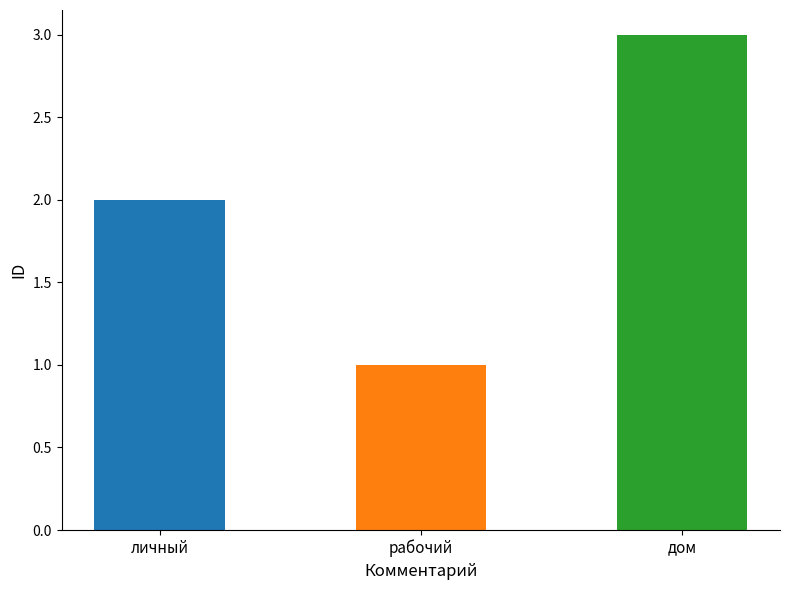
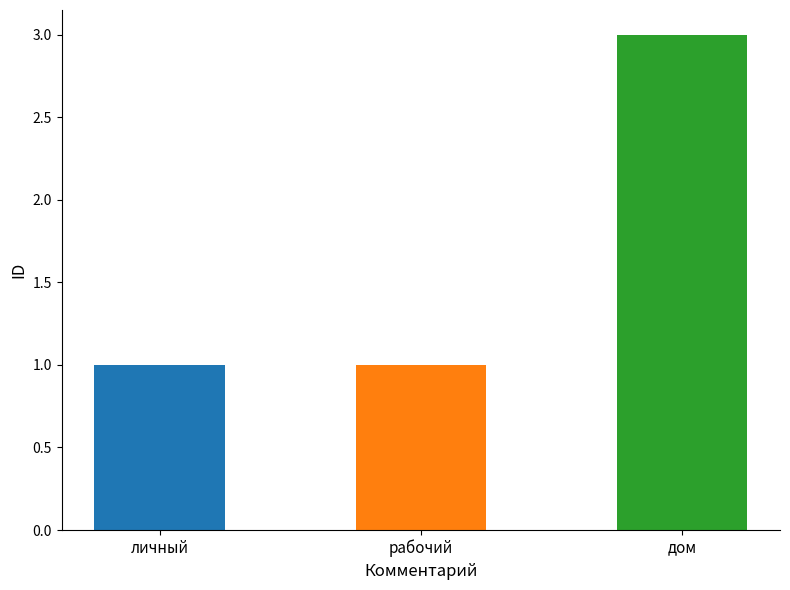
  {
-   "личный": 2,
+   "личный": 1,
    "рабочий": 1,
    "дом": 3
  }
